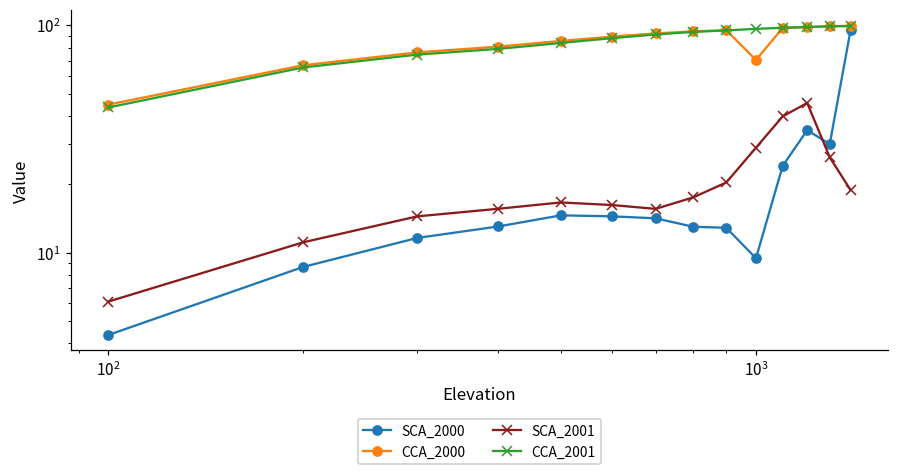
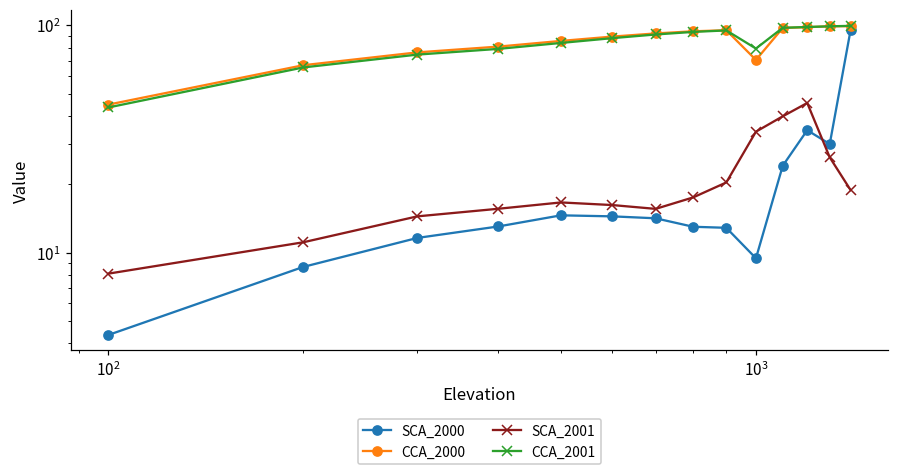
  {
    "SCA_2000": {
      "10^2": 4.4,
      "10^3": 9
    },
    "CCA_2000": {
      "10^2": 45,
      "10^3": 71
    },
    "SCA_2001": {
-     "10^2": 6.1,
-     "10^3": 29
+     "10^2": 8.1,
+     "10^3": 34
    },
    "CCA_2001": {
      "10^2": 44,
-     "10^3": 100
+     "10^3": 79
    }
  }
